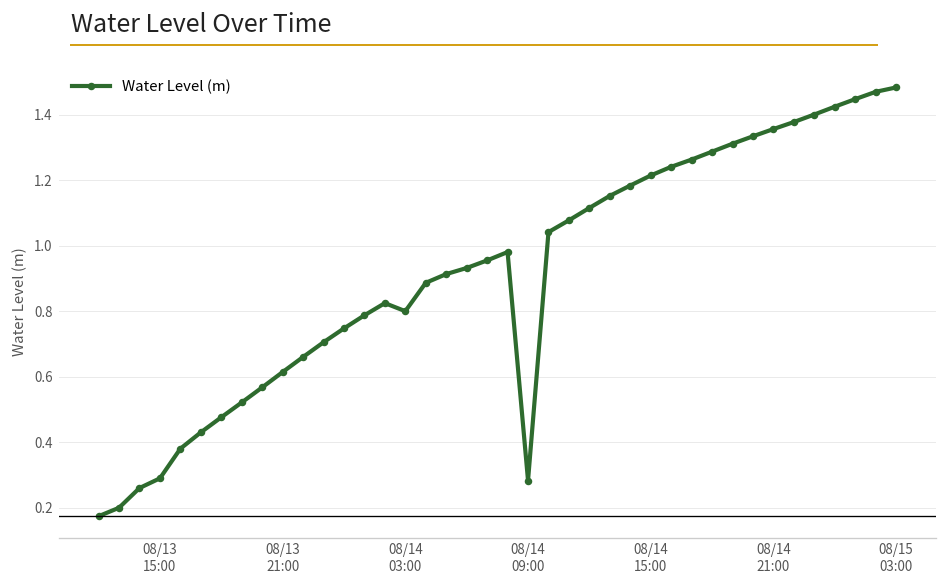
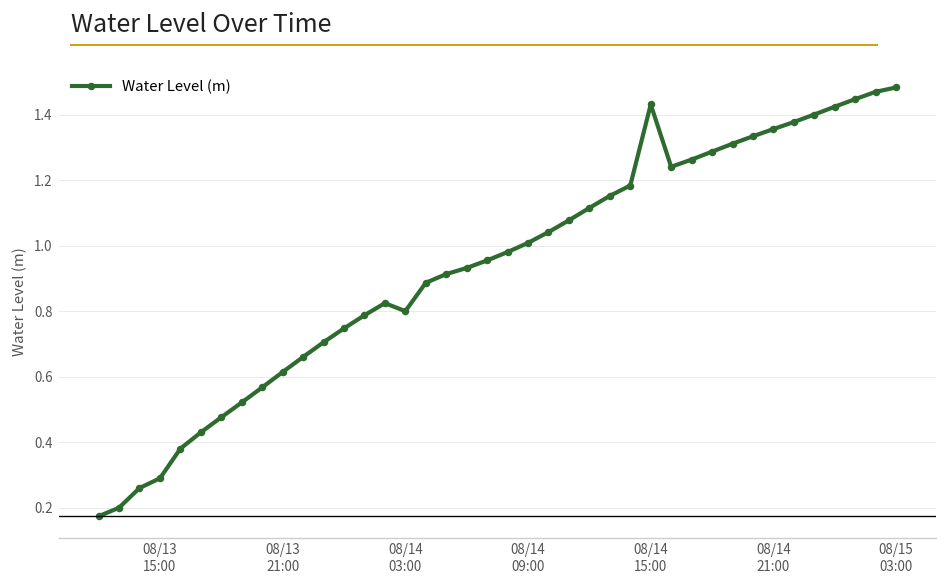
  {
    "08/13 15:00": 0.29,
    "08/13 21:00": 0.61,
    "08/14 03:00": 0.80,
-   "08/14 09:00": 0.28,
-   "08/14 15:00": 1.21,
+   "08/14 09:00": 1.01,
+   "08/14 15:00": 1.43,
    "08/14 21:00": 1.36,
    "08/15 03:00": 1.48
  }
